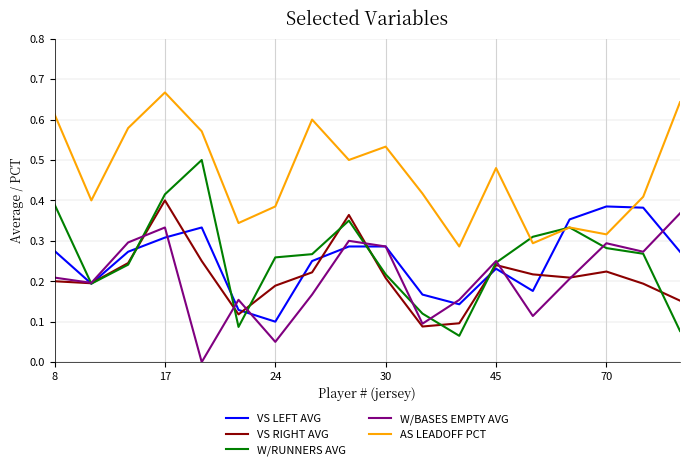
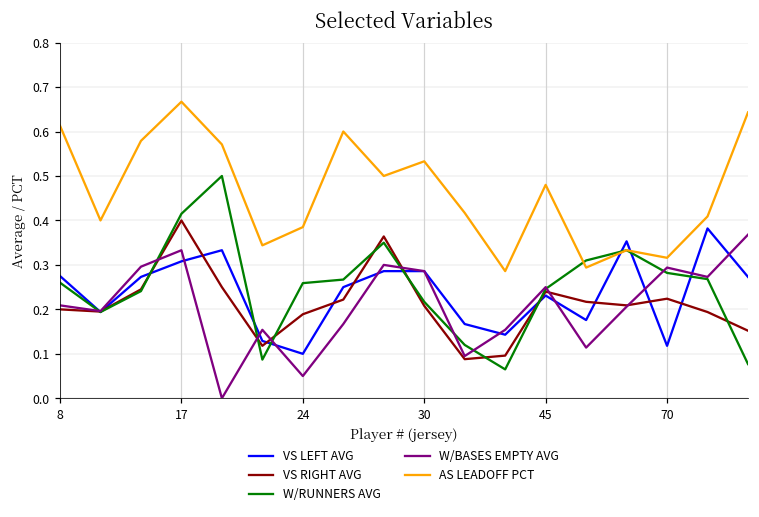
  {
    "VS LEFT AVG": {
      "8": 0.28,
      "17": 0.31,
      "24": 0.10,
      "45": 0.23,
-     "70": 0.39
+     "70": 0.12
    },
    "VS RIGHT AVG": {
      "8": 0.20,
      "17": 0.40,
      "24": 0.19,
      "30": 0.21,
      "70": 0.22
    },
    "W/RUNNERS AVG": {
-     "8": 0.39,
+     "8": 0.26,
      "17": 0.42,
      "24": 0.26,
      "30": 0.22,
      "70": 0.28
    },
    "W/BASES EMPTY AVG": {
      "8": 0.21,
      "17": 0.33,
      "24": 0.05,
      "70": 0.29
    },
    "AS LEADOFF PCT": {
      "8": 0.61,
      "17": 0.67,
      "24": 0.39,
      "30": 0.53,
      "45": 0.48,
      "70": 0.32
    }
  }
